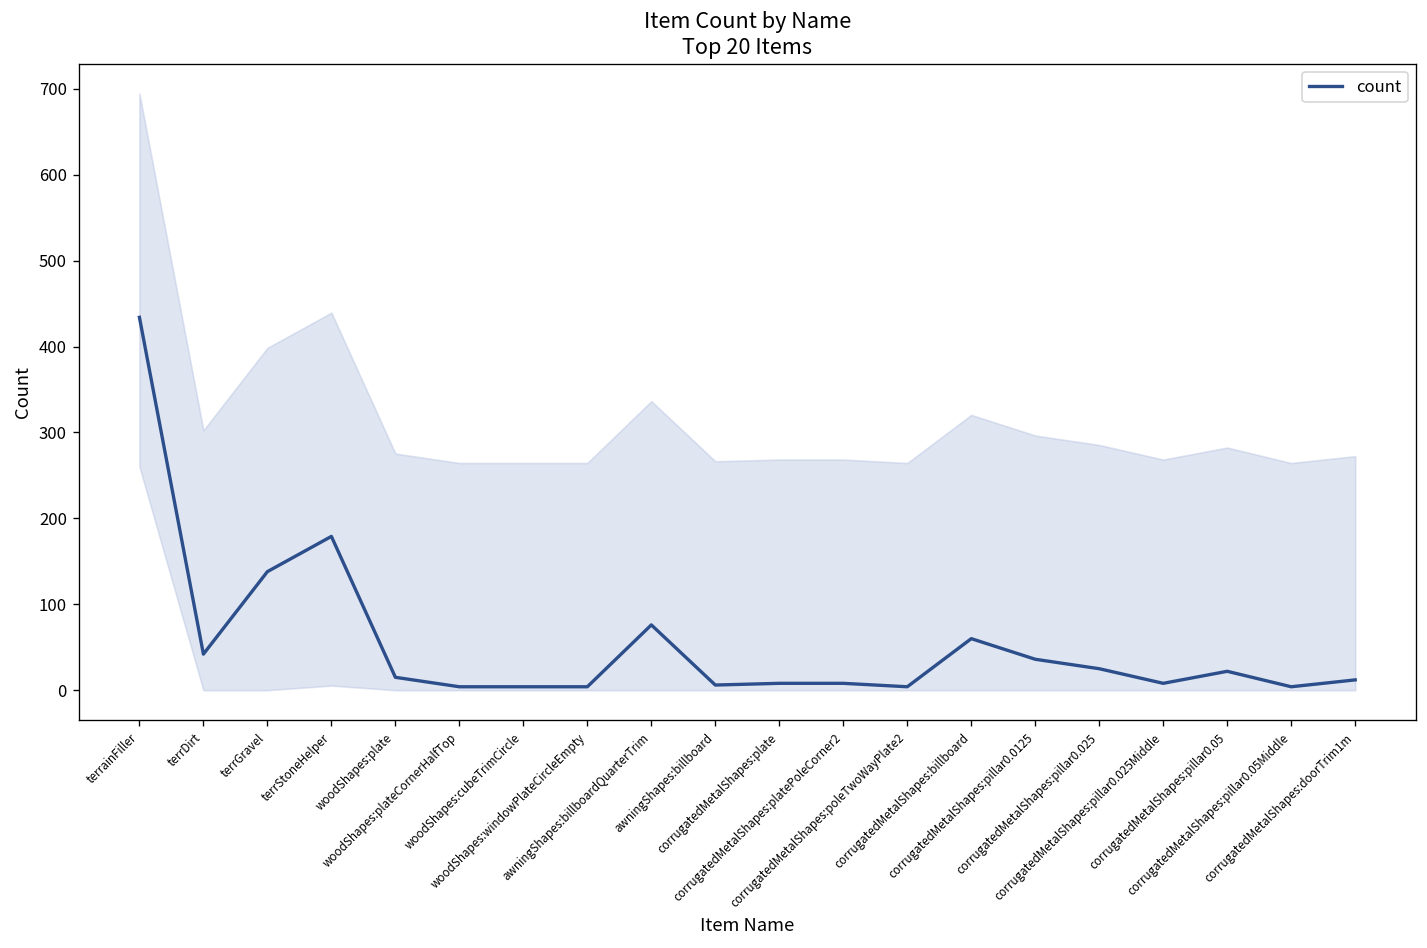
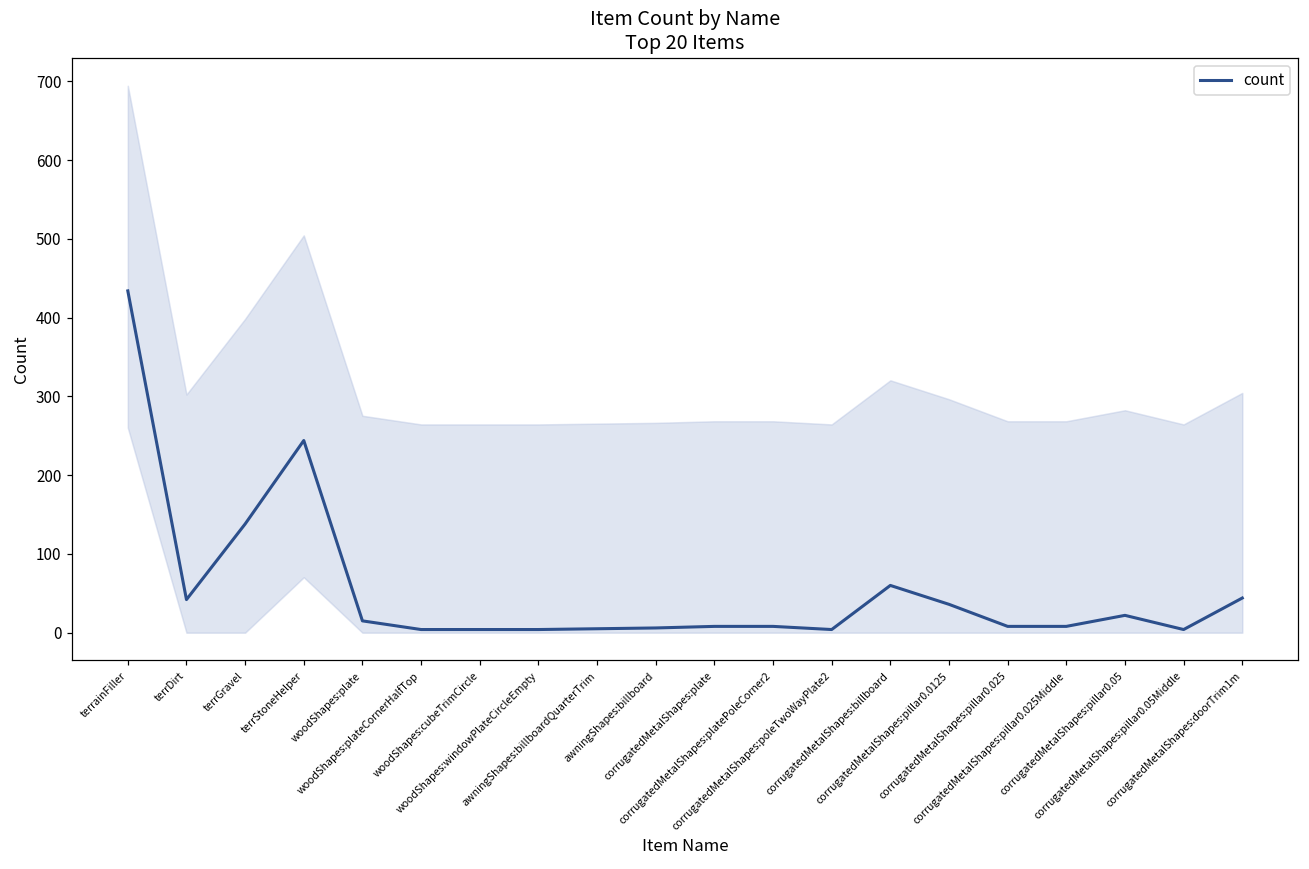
  {
    "count": {
      "terrainFiller": 430,
      "terrDirt": 40,
      "terrGravel": 140,
-     "terrStoneHelper": 180,
+     "terrStoneHelper": 240,
      "woodShapes:plate": 20,
      "woodShapes:plateCornerHalfTop": 0,
      "woodShapes:cubeTrimCircle": 0,
      "woodShapes:windowPlateCircleEmpty": 0,
-     "awningShapes:billboardQuarterTrim": 80,
+     "awningShapes:billboardQuarterTrim": 10,
      "awningShapes:billboard": 10,
      "corrugatedMetalShapes:plate": 10,
      "corrugatedMetalShapes:platePoleCorner2": 10,
      "corrugatedMetalShapes:poleTwoWayPlate2": 0,
      "corrugatedMetalShapes:billboard": 60,
      "corrugatedMetalShapes:pillar0.0125": 40,
-     "corrugatedMetalShapes:pillar0.025": 30,
+     "corrugatedMetalShapes:pillar0.025": 10,
      "corrugatedMetalShapes:pillar0.025Middle": 10,
      "corrugatedMetalShapes:pillar0.05": 20,
      "corrugatedMetalShapes:pillar0.05Middle": 0,
-     "corrugatedMetalShapes:doorTrim1m": 10
+     "corrugatedMetalShapes:doorTrim1m": 40
    }
  }
